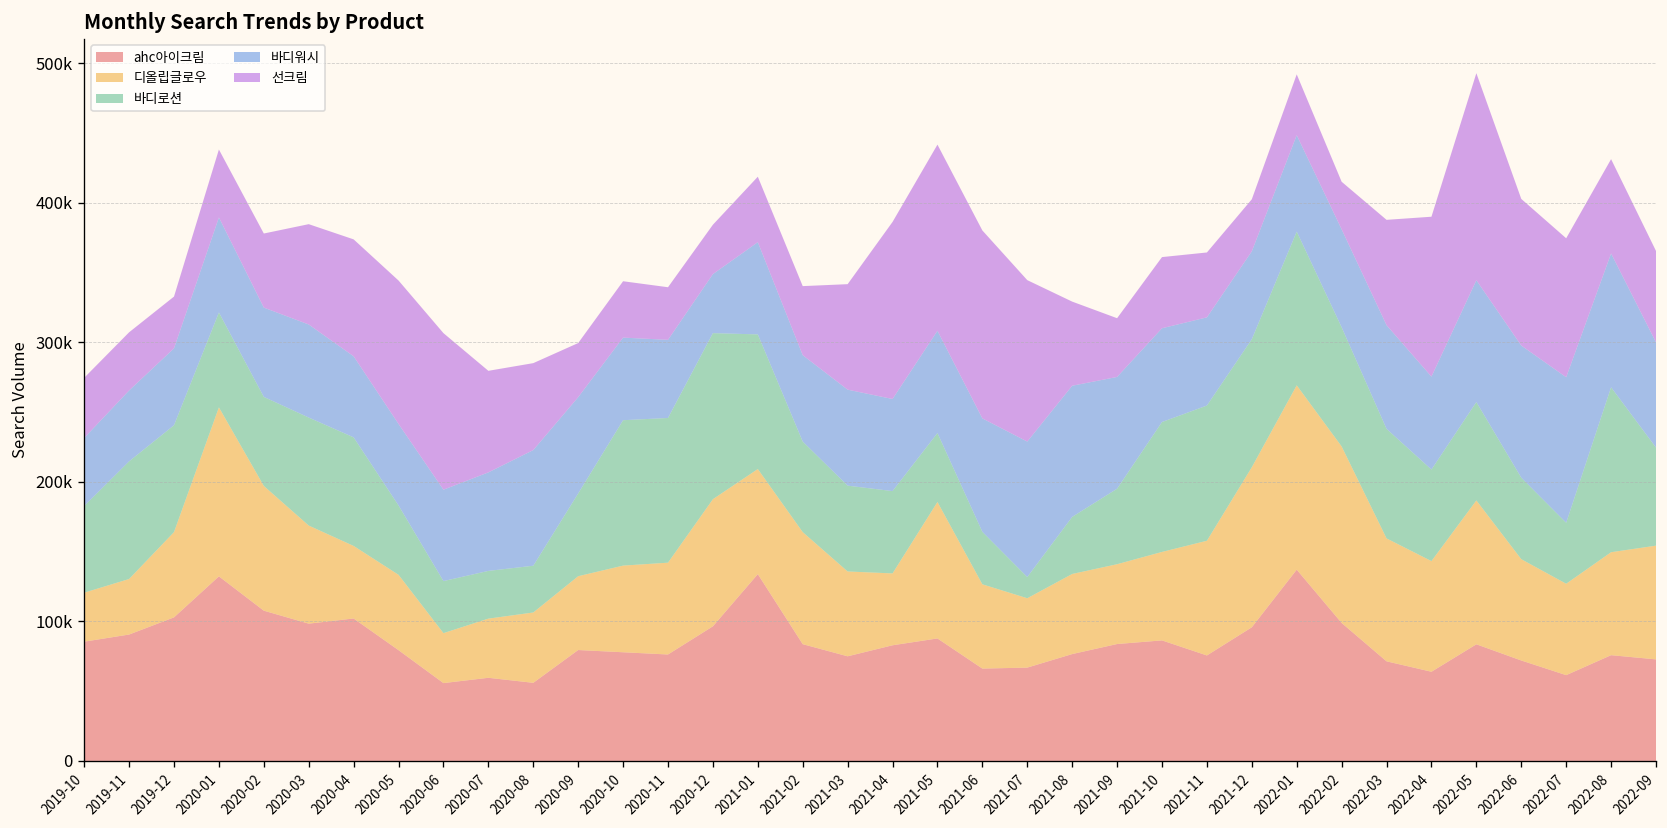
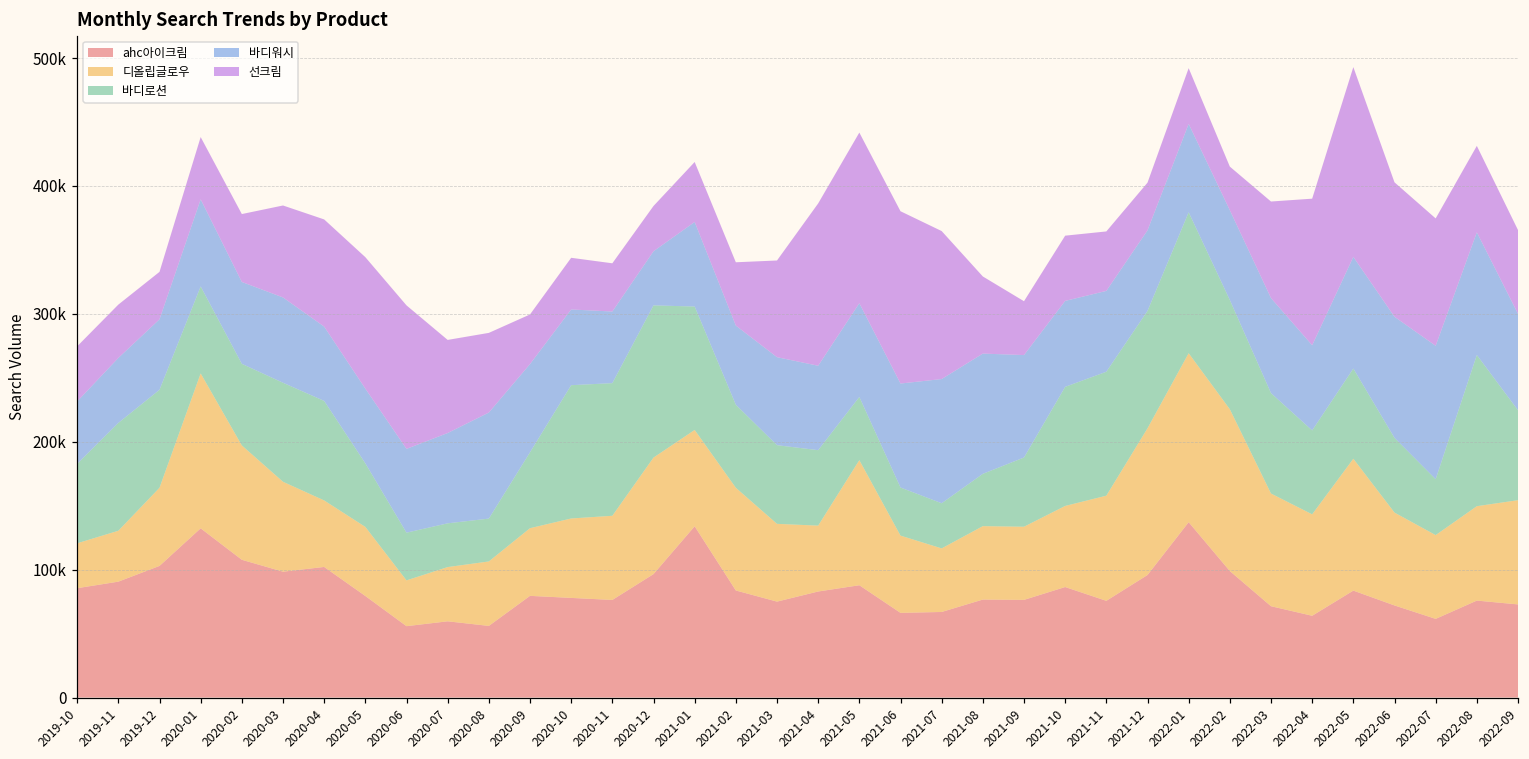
  {
    "ahc아이크림": {
      "2019-10": 85000,
      "2019-11": 91000,
      "2019-12": 103000,
      "2020-01": 132000,
      "2020-02": 108000,
      "2020-03": 98000,
      "2020-04": 102000,
      "2020-05": 79000,
      "2020-06": 56000,
      "2020-07": 60000,
      "2020-08": 56000,
      "2020-09": 80000,
      "2020-10": 78000,
      "2020-11": 76000,
      "2020-12": 97000,
      "2021-01": 134000,
      "2021-02": 84000,
      "2021-03": 75000,
      "2021-04": 83000,
      "2021-05": 88000,
      "2021-06": 66000,
      "2021-07": 67000,
      "2021-08": 77000,
-     "2021-09": 84000,
+     "2021-09": 76000,
      "2021-10": 86000,
      "2021-11": 76000,
      "2021-12": 96000,
      "2022-01": 137000,
      "2022-02": 99000,
      "2022-03": 71000,
      "2022-04": 64000,
      "2022-05": 84000,
      "2022-06": 72000,
      "2022-07": 62000,
      "2022-08": 76000,
      "2022-09": 73000
    },
    "디올립글로우": {
      "2019-10": 35000,
      "2019-11": 40000,
      "2019-12": 61000,
      "2020-01": 121000,
      "2020-02": 89000,
      "2020-03": 70000,
      "2020-04": 52000,
      "2020-05": 54000,
      "2020-06": 36000,
      "2020-07": 42000,
      "2020-08": 50000,
      "2020-09": 53000,
      "2020-10": 62000,
      "2020-11": 66000,
      "2020-12": 91000,
      "2021-01": 75000,
      "2021-02": 80000,
      "2021-03": 61000,
      "2021-04": 52000,
      "2021-05": 98000,
      "2021-06": 60000,
      "2021-07": 50000,
      "2021-08": 57000,
      "2021-09": 57000,
      "2021-10": 63000,
      "2021-11": 82000,
      "2021-12": 115000,
      "2022-01": 132000,
      "2022-02": 127000,
      "2022-03": 88000,
      "2022-04": 79000,
      "2022-05": 103000,
      "2022-06": 73000,
      "2022-07": 66000,
      "2022-08": 74000,
      "2022-09": 82000
    },
    "바디로션": {
      "2019-10": 62000,
      "2019-11": 84000,
      "2019-12": 77000,
      "2020-01": 68000,
      "2020-02": 64000,
      "2020-03": 77000,
      "2020-04": 78000,
      "2020-05": 50000,
      "2020-06": 37000,
      "2020-07": 34000,
      "2020-08": 34000,
      "2020-09": 59000,
      "2020-10": 104000,
      "2020-11": 104000,
      "2020-12": 119000,
      "2021-01": 97000,
      "2021-02": 65000,
      "2021-03": 62000,
      "2021-04": 59000,
      "2021-05": 49000,
      "2021-06": 38000,
-     "2021-07": 15000,
+     "2021-07": 35000,
      "2021-08": 41000,
      "2021-09": 54000,
      "2021-10": 93000,
      "2021-11": 97000,
      "2021-12": 92000,
      "2022-01": 110000,
      "2022-02": 85000,
      "2022-03": 79000,
      "2022-04": 66000,
      "2022-05": 71000,
      "2022-06": 58000,
      "2022-07": 44000,
      "2022-08": 118000,
      "2022-09": 70000
    },
    "바디워시": {
      "2019-10": 49000,
      "2019-11": 51000,
      "2019-12": 55000,
      "2020-01": 68000,
      "2020-02": 64000,
      "2020-03": 67000,
      "2020-04": 58000,
      "2020-05": 58000,
      "2020-06": 66000,
      "2020-07": 71000,
      "2020-08": 83000,
      "2020-09": 69000,
      "2020-10": 59000,
      "2020-11": 56000,
      "2020-12": 42000,
      "2021-01": 66000,
      "2021-02": 62000,
      "2021-03": 69000,
      "2021-04": 66000,
      "2021-05": 73000,
      "2021-06": 81000,
      "2021-07": 97000,
      "2021-08": 94000,
      "2021-09": 80000,
      "2021-10": 67000,
      "2021-11": 63000,
      "2021-12": 63000,
      "2022-01": 69000,
      "2022-02": 70000,
      "2022-03": 74000,
      "2022-04": 67000,
      "2022-05": 87000,
      "2022-06": 95000,
      "2022-07": 104000,
      "2022-08": 96000,
      "2022-09": 75000
    },
    "선크림": {
      "2019-10": 43000,
      "2019-11": 42000,
      "2019-12": 37000,
      "2020-01": 49000,
      "2020-02": 53000,
      "2020-03": 72000,
      "2020-04": 84000,
      "2020-05": 103000,
      "2020-06": 112000,
      "2020-07": 73000,
      "2020-08": 62000,
      "2020-09": 39000,
      "2020-10": 40000,
      "2020-11": 38000,
      "2020-12": 35000,
      "2021-01": 47000,
      "2021-02": 50000,
      "2021-03": 76000,
      "2021-04": 127000,
      "2021-05": 133000,
      "2021-06": 135000,
      "2021-07": 116000,
      "2021-08": 60000,
      "2021-09": 42000,
      "2021-10": 51000,
      "2021-11": 47000,
      "2021-12": 37000,
      "2022-01": 44000,
      "2022-02": 34000,
      "2022-03": 76000,
      "2022-04": 115000,
      "2022-05": 148000,
      "2022-06": 105000,
      "2022-07": 100000,
      "2022-08": 68000,
      "2022-09": 66000
    }
  }
